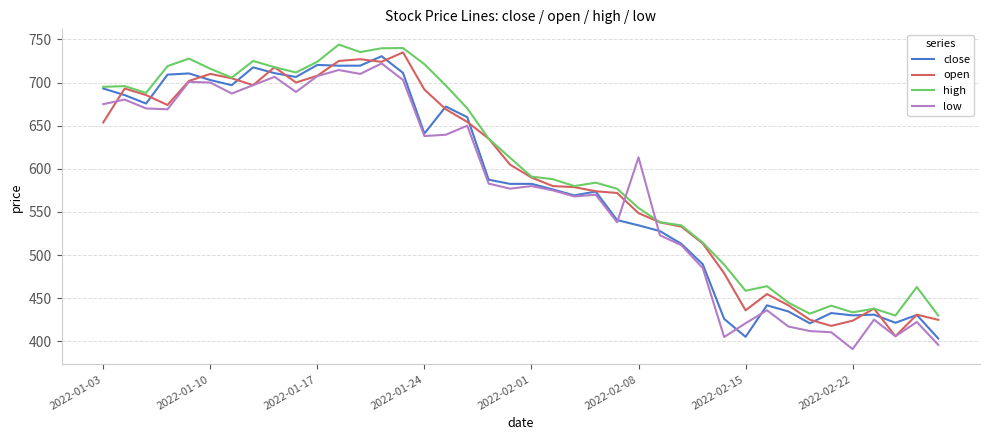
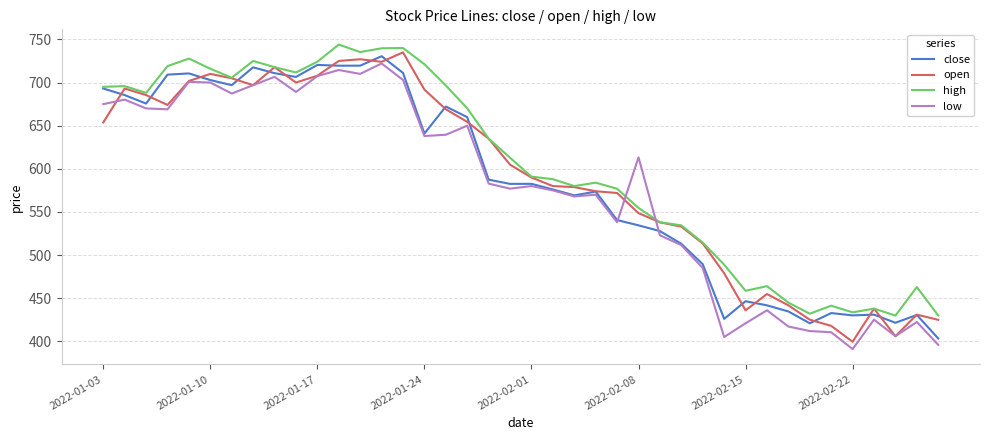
  {
    "close": {
      "2022-01-17": 720,
      "2022-02-08": 530,
-     "2022-02-15": 410,
+     "2022-02-15": 450,
      "2022-02-22": 430
    },
    "open": {
      "2022-01-03": 650,
      "2022-01-10": 710,
      "2022-01-24": 690,
      "2022-02-08": 550,
      "2022-02-15": 440,
-     "2022-02-22": 420
+     "2022-02-22": 400
    },
    "high": {
      "2022-01-10": 720,
      "2022-01-17": 720,
      "2022-01-24": 720,
      "2022-02-08": 550,
      "2022-02-15": 460,
      "2022-02-22": 430
    },
    "low": {
      "2022-01-03": 670,
      "2022-02-08": 610,
      "2022-02-15": 420,
      "2022-02-22": 390
    }
  }
